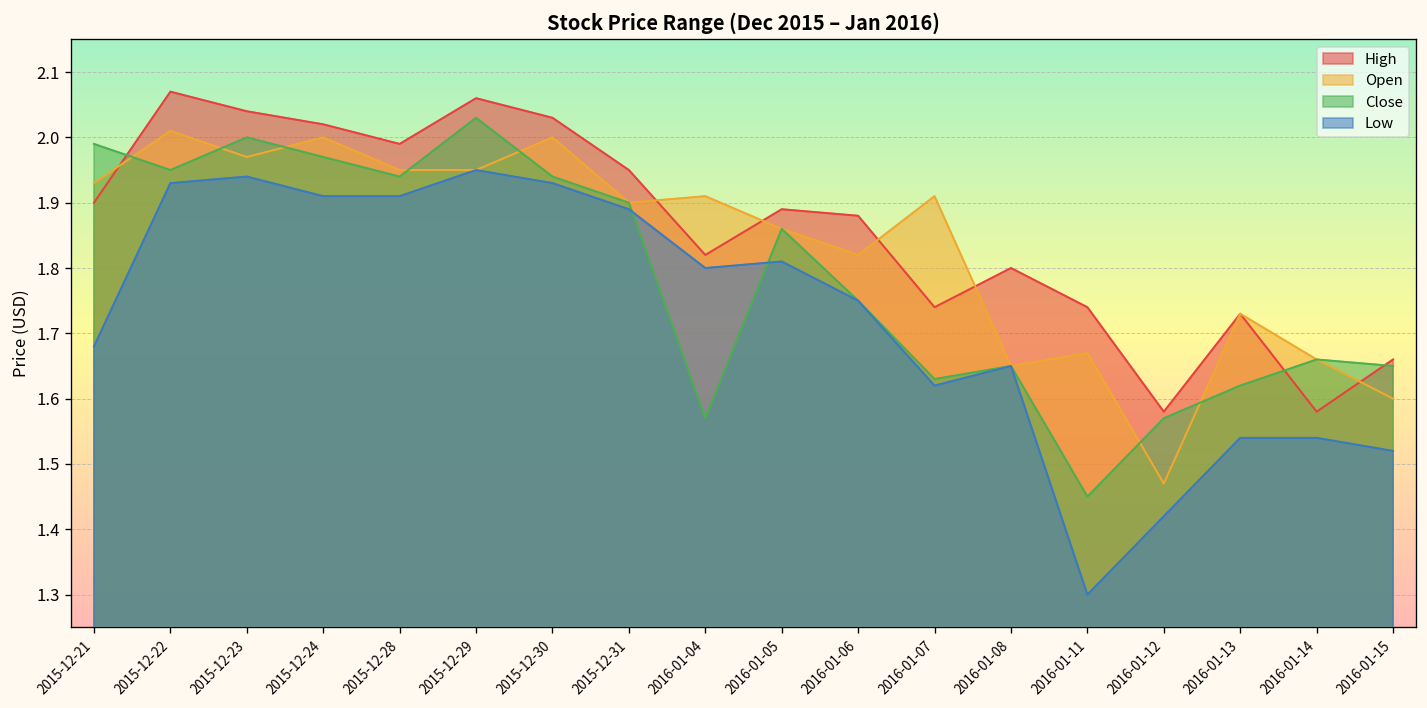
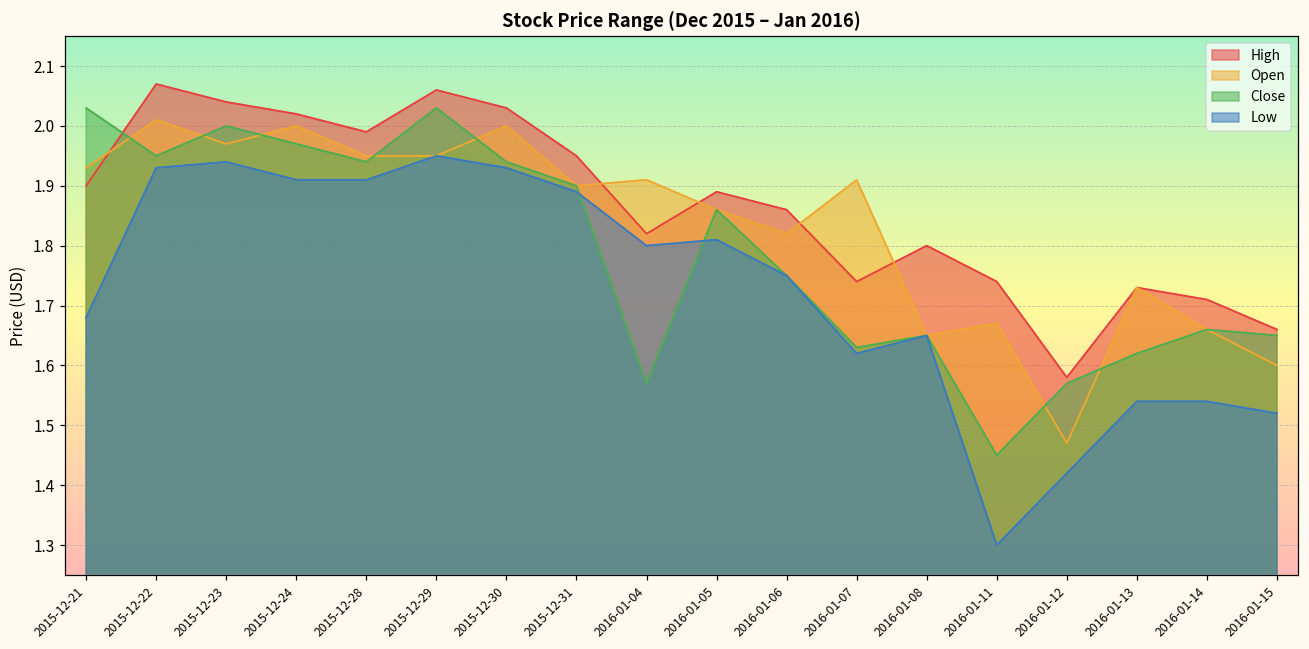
  {
    "High": {
      "2015-12-21": 1.90,
      "2015-12-22": 2.07,
      "2015-12-23": 2.04,
      "2015-12-24": 2.02,
      "2015-12-28": 1.99,
      "2015-12-29": 2.06,
      "2015-12-30": 2.03,
      "2015-12-31": 1.95,
      "2016-01-04": 1.82,
      "2016-01-05": 1.89,
-     "2016-01-06": 1.88,
+     "2016-01-06": 1.86,
      "2016-01-07": 1.74,
      "2016-01-08": 1.80,
      "2016-01-11": 1.74,
      "2016-01-12": 1.58,
-     "2016-01-14": 1.58,
+     "2016-01-14": 1.71,
      "2016-01-15": 1.66
    },
    "Open": {
      "2015-12-21": 1.93,
      "2015-12-22": 2.01,
      "2015-12-23": 1.97,
      "2015-12-24": 2.00,
      "2015-12-28": 1.95,
      "2015-12-30": 2.00,
      "2016-01-04": 1.91,
      "2016-01-06": 1.82,
      "2016-01-07": 1.91,
      "2016-01-11": 1.67,
      "2016-01-12": 1.47,
      "2016-01-15": 1.60
    },
    "Close": {
-     "2015-12-21": 1.99,
+     "2015-12-21": 2.03,
      "2015-12-22": 1.95,
      "2015-12-23": 2.00,
      "2015-12-24": 1.97,
      "2015-12-28": 1.94,
      "2015-12-29": 2.03,
      "2015-12-30": 1.94,
      "2016-01-04": 1.57,
      "2016-01-07": 1.63,
      "2016-01-11": 1.45,
      "2016-01-12": 1.57,
      "2016-01-13": 1.62,
      "2016-01-15": 1.65
    },
    "Low": {
      "2015-12-21": 1.68,
      "2015-12-22": 1.93,
      "2015-12-23": 1.94,
      "2015-12-24": 1.91,
      "2015-12-28": 1.91,
      "2015-12-30": 1.93,
      "2015-12-31": 1.89,
      "2016-01-04": 1.80,
      "2016-01-05": 1.81,
      "2016-01-07": 1.62,
      "2016-01-11": 1.30,
      "2016-01-12": 1.42,
      "2016-01-13": 1.54,
      "2016-01-14": 1.54,
      "2016-01-15": 1.52
    }
  }
